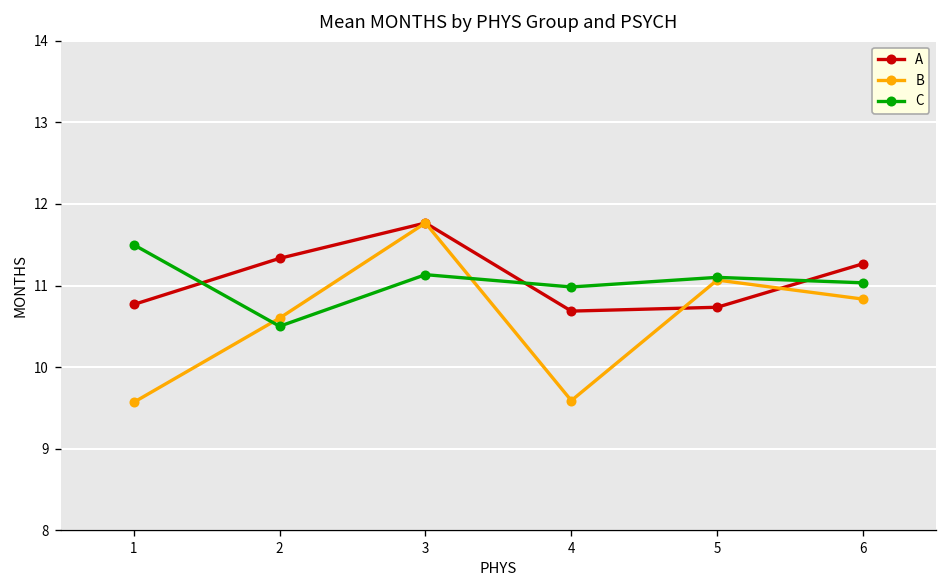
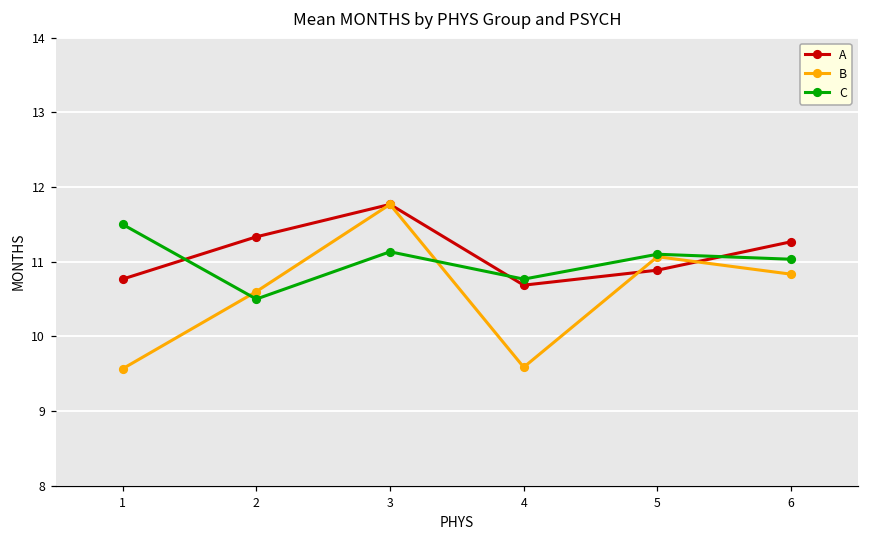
  {
    "A": {
      "1": 10.8,
      "2": 11.3,
      "4": 10.7,
-     "5": 10.7,
+     "5": 10.9,
      "6": 11.3
    },
    "B": {
      "1": 9.6,
      "2": 10.6,
      "4": 9.6,
      "6": 10.8
    },
    "C": {
      "1": 11.5,
      "2": 10.5,
      "3": 11.1,
-     "4": 11.0,
+     "4": 10.8,
      "6": 11.0
    }
  }
